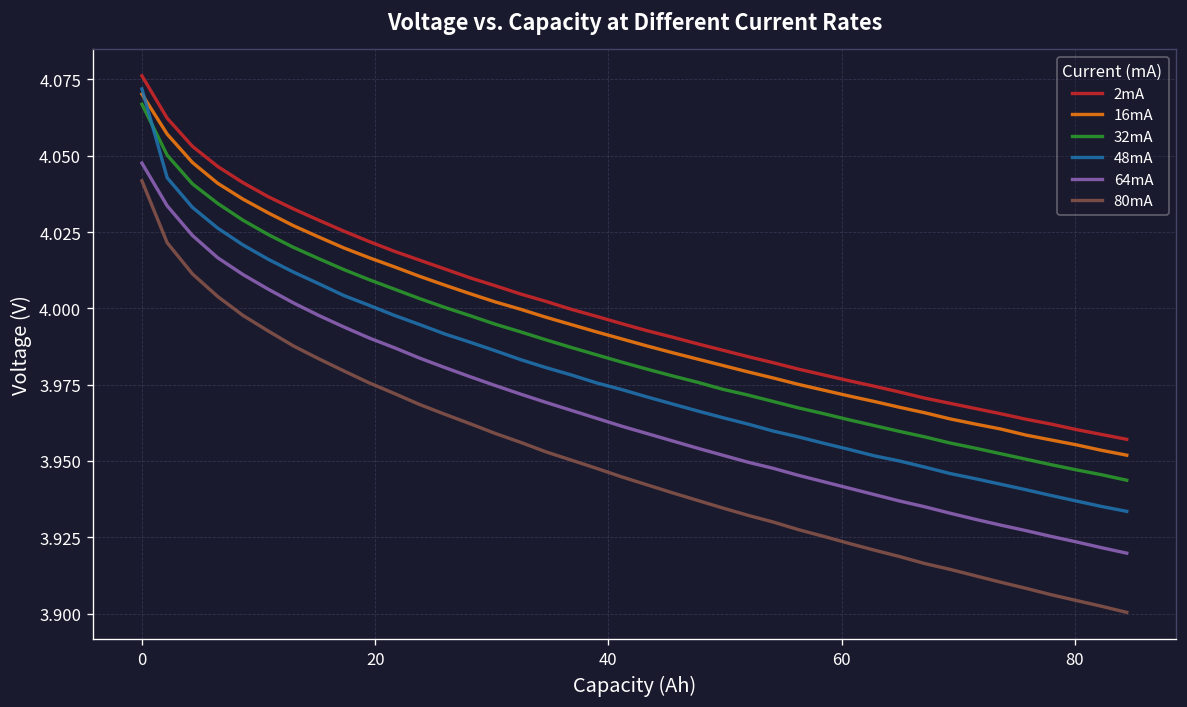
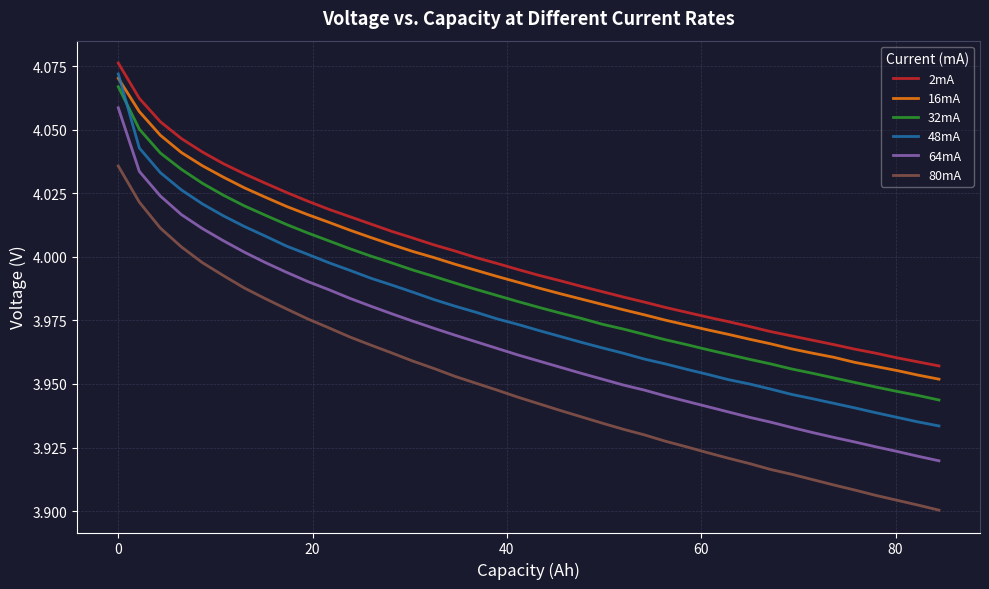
  {
    "2mA": {
      "0": 4.076
    },
    "16mA": {
      "0": 4.070
    },
    "32mA": {
      "0": 4.067
    },
    "48mA": {
      "0": 4.072
    },
    "64mA": {
-     "0": 4.048
+     "0": 4.059
    },
    "80mA": {
-     "0": 4.042
+     "0": 4.036
    }
  }
